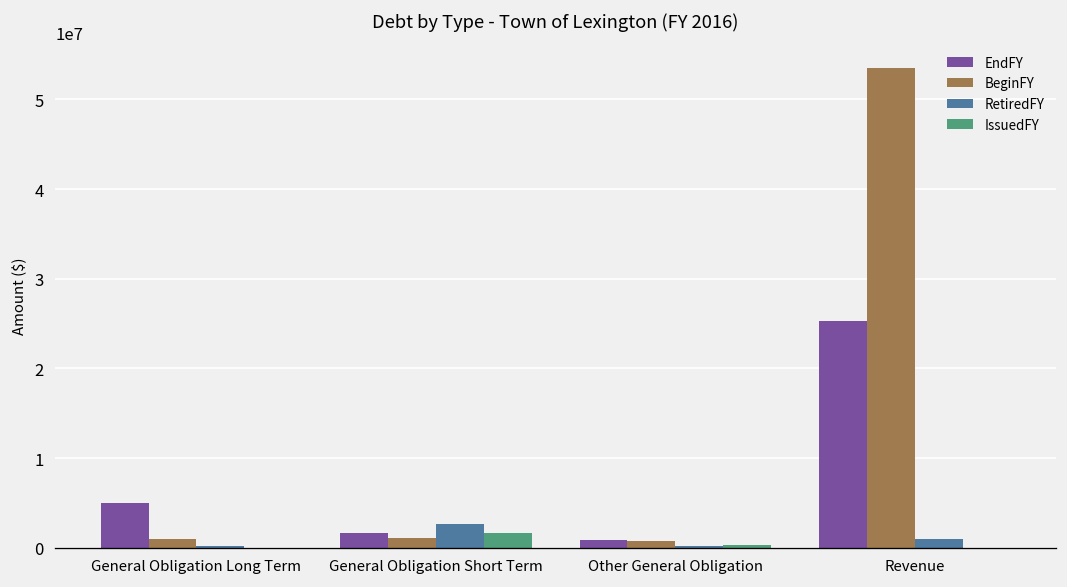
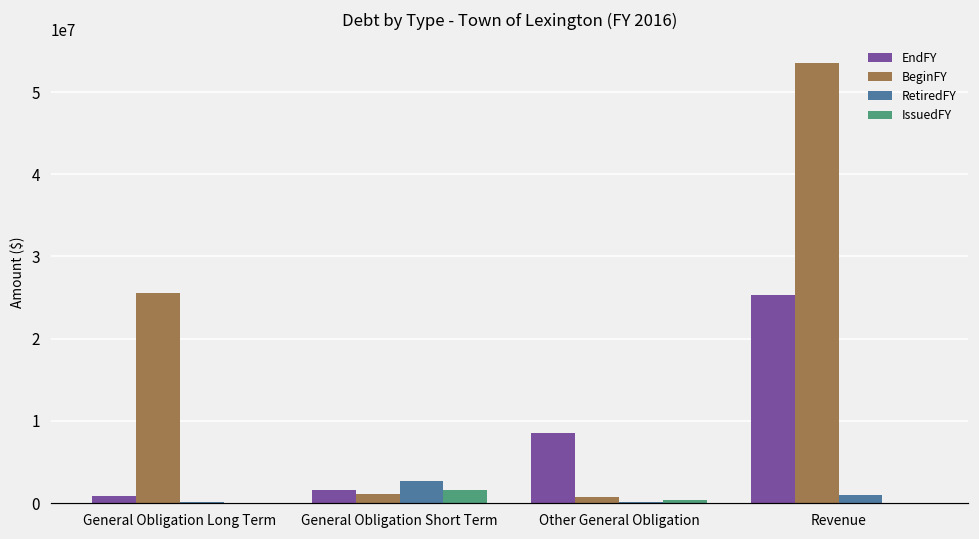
  {
    "EndFY": {
-     "General Obligation Long Term": 5000000,
+     "General Obligation Long Term": 1000000,
      "General Obligation Short Term": 2000000,
-     "Other General Obligation": 1000000,
+     "Other General Obligation": 9000000,
      "Revenue": 25000000
    },
    "BeginFY": {
-     "General Obligation Long Term": 1000000,
+     "General Obligation Long Term": 26000000,
      "General Obligation Short Term": 1000000,
      "Other General Obligation": 1000000,
      "Revenue": 54000000
    }
  }
